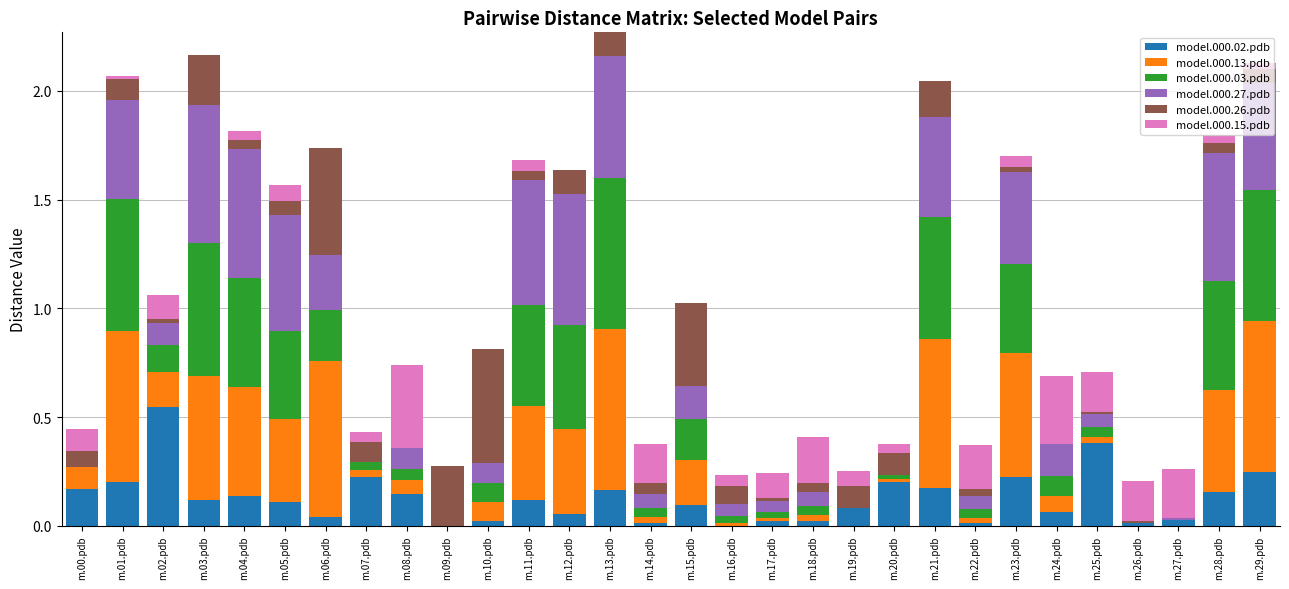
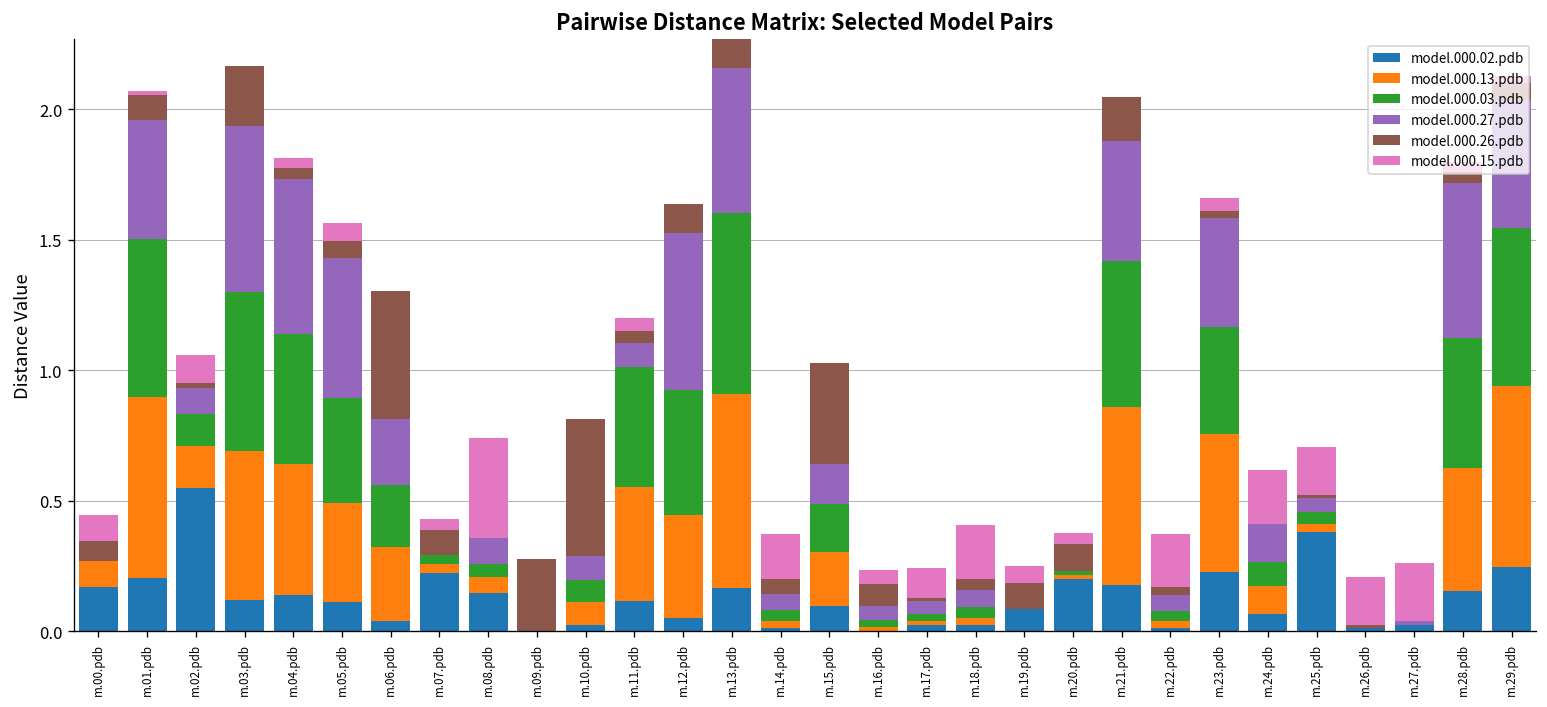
  {
    "model.000.02.pdb": {
      "m.00.pdb": 0.17,
      "m.01.pdb": 0.20,
      "m.02.pdb": 0.55,
      "m.03.pdb": 0.12,
      "m.04.pdb": 0.14,
      "m.05.pdb": 0.11,
      "m.06.pdb": 0.04,
      "m.07.pdb": 0.22,
      "m.08.pdb": 0.15,
      "m.09.pdb": 0.00,
      "m.10.pdb": 0.02,
      "m.11.pdb": 0.12,
      "m.12.pdb": 0.05,
      "m.13.pdb": 0.16,
      "m.14.pdb": 0.01,
      "m.15.pdb": 0.10,
      "m.16.pdb": 0.00,
      "m.17.pdb": 0.02,
      "m.18.pdb": 0.02,
      "m.19.pdb": 0.08,
      "m.20.pdb": 0.20,
      "m.21.pdb": 0.18,
      "m.23.pdb": 0.23,
      "m.24.pdb": 0.07,
      "m.25.pdb": 0.38,
      "m.26.pdb": 0.01,
      "m.27.pdb": 0.03,
      "m.28.pdb": 0.16,
      "m.29.pdb": 0.25
    },
    "model.000.13.pdb": {
      "m.00.pdb": 0.10,
      "m.01.pdb": 0.69,
      "m.02.pdb": 0.16,
      "m.03.pdb": 0.57,
      "m.04.pdb": 0.50,
      "m.05.pdb": 0.38,
-     "m.06.pdb": 0.72,
+     "m.06.pdb": 0.28,
      "m.07.pdb": 0.03,
      "m.08.pdb": 0.06,
      "m.09.pdb": 0.00,
      "m.10.pdb": 0.09,
      "m.11.pdb": 0.43,
      "m.12.pdb": 0.39,
      "m.13.pdb": 0.74,
      "m.14.pdb": 0.03,
      "m.15.pdb": 0.21,
      "m.16.pdb": 0.01,
      "m.17.pdb": 0.01,
      "m.18.pdb": 0.03,
      "m.19.pdb": 0.00,
      "m.20.pdb": 0.02,
      "m.21.pdb": 0.68,
      "m.22.pdb": 0.03,
-     "m.23.pdb": 0.57,
-     "m.24.pdb": 0.07,
+     "m.23.pdb": 0.53,
+     "m.24.pdb": 0.11,
      "m.25.pdb": 0.03,
      "m.26.pdb": 0.00,
      "m.27.pdb": 0.00,
      "m.28.pdb": 0.47,
      "m.29.pdb": 0.69
    },
    "model.000.03.pdb": {
      "m.00.pdb": 0.00,
      "m.01.pdb": 0.61,
      "m.02.pdb": 0.13,
      "m.03.pdb": 0.61,
      "m.04.pdb": 0.50,
      "m.05.pdb": 0.40,
      "m.06.pdb": 0.24,
      "m.07.pdb": 0.03,
      "m.08.pdb": 0.05,
      "m.09.pdb": 0.00,
      "m.10.pdb": 0.09,
      "m.11.pdb": 0.46,
      "m.12.pdb": 0.48,
      "m.13.pdb": 0.69,
      "m.14.pdb": 0.04,
      "m.15.pdb": 0.19,
      "m.16.pdb": 0.03,
      "m.17.pdb": 0.03,
      "m.18.pdb": 0.04,
      "m.19.pdb": 0.00,
      "m.20.pdb": 0.02,
      "m.21.pdb": 0.56,
      "m.22.pdb": 0.04,
      "m.23.pdb": 0.41,
      "m.24.pdb": 0.09,
      "m.25.pdb": 0.05,
      "m.26.pdb": 0.00,
      "m.27.pdb": 0.00,
      "m.28.pdb": 0.50,
      "m.29.pdb": 0.61
    },
    "model.000.27.pdb": {
      "m.00.pdb": 0.00,
      "m.01.pdb": 0.46,
      "m.02.pdb": 0.10,
      "m.03.pdb": 0.64,
      "m.04.pdb": 0.59,
      "m.05.pdb": 0.54,
      "m.06.pdb": 0.25,
      "m.07.pdb": 0.00,
      "m.08.pdb": 0.10,
      "m.09.pdb": 0.00,
      "m.10.pdb": 0.09,
-     "m.11.pdb": 0.58,
+     "m.11.pdb": 0.09,
      "m.12.pdb": 0.60,
      "m.13.pdb": 0.56,
      "m.14.pdb": 0.06,
      "m.15.pdb": 0.15,
      "m.16.pdb": 0.05,
      "m.17.pdb": 0.05,
      "m.18.pdb": 0.06,
      "m.19.pdb": 0.00,
      "m.20.pdb": 0.00,
      "m.21.pdb": 0.46,
      "m.22.pdb": 0.06,
      "m.23.pdb": 0.42,
      "m.24.pdb": 0.15,
      "m.25.pdb": 0.06,
      "m.26.pdb": 0.00,
      "m.27.pdb": 0.01,
      "m.28.pdb": 0.59
    },
    "model.000.26.pdb": {
      "m.00.pdb": 0.08,
      "m.01.pdb": 0.09,
      "m.02.pdb": 0.02,
      "m.03.pdb": 0.23,
      "m.04.pdb": 0.04,
      "m.05.pdb": 0.06,
      "m.06.pdb": 0.49,
      "m.07.pdb": 0.09,
      "m.08.pdb": 0.00,
      "m.09.pdb": 0.28,
      "m.10.pdb": 0.52,
      "m.11.pdb": 0.04,
      "m.12.pdb": 0.11,
      "m.13.pdb": 0.11,
      "m.14.pdb": 0.05,
      "m.15.pdb": 0.39,
      "m.16.pdb": 0.08,
      "m.18.pdb": 0.04,
      "m.19.pdb": 0.10,
      "m.20.pdb": 0.10,
      "m.21.pdb": 0.17,
      "m.22.pdb": 0.03,
      "m.23.pdb": 0.03,
      "m.24.pdb": 0.00,
      "m.27.pdb": 0.00,
      "m.28.pdb": 0.04
    },
    "model.000.15.pdb": {
      "m.00.pdb": 0.10,
      "m.01.pdb": 0.01,
      "m.02.pdb": 0.11,
      "m.03.pdb": 0.00,
      "m.04.pdb": 0.04,
      "m.05.pdb": 0.07,
      "m.06.pdb": 0.00,
      "m.07.pdb": 0.04,
      "m.08.pdb": 0.38,
      "m.09.pdb": 0.00,
      "m.10.pdb": 0.00,
      "m.11.pdb": 0.05,
      "m.12.pdb": 0.00,
      "m.13.pdb": 0.00,
      "m.14.pdb": 0.18,
      "m.15.pdb": 0.00,
      "m.16.pdb": 0.05,
      "m.17.pdb": 0.11,
      "m.18.pdb": 0.21,
      "m.19.pdb": 0.07,
      "m.20.pdb": 0.04,
      "m.21.pdb": 0.00,
      "m.22.pdb": 0.20,
      "m.23.pdb": 0.05,
-     "m.24.pdb": 0.32,
+     "m.24.pdb": 0.21,
      "m.25.pdb": 0.18,
      "m.26.pdb": 0.18,
      "m.27.pdb": 0.22
    }
  }
